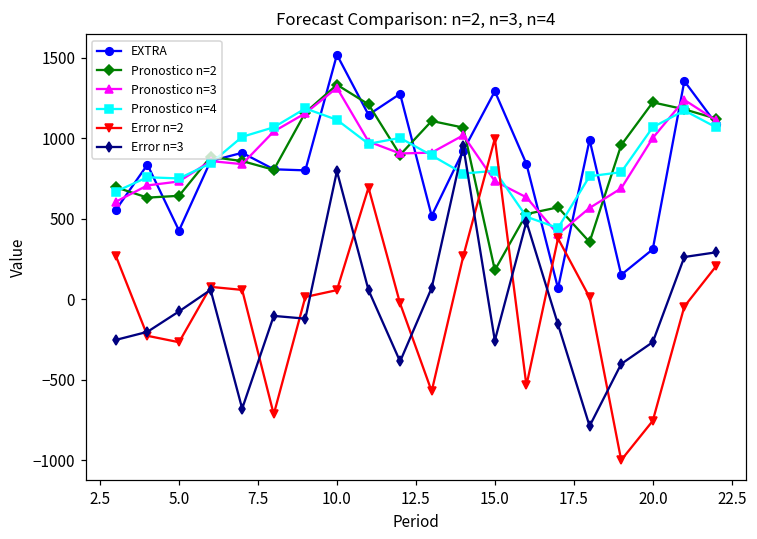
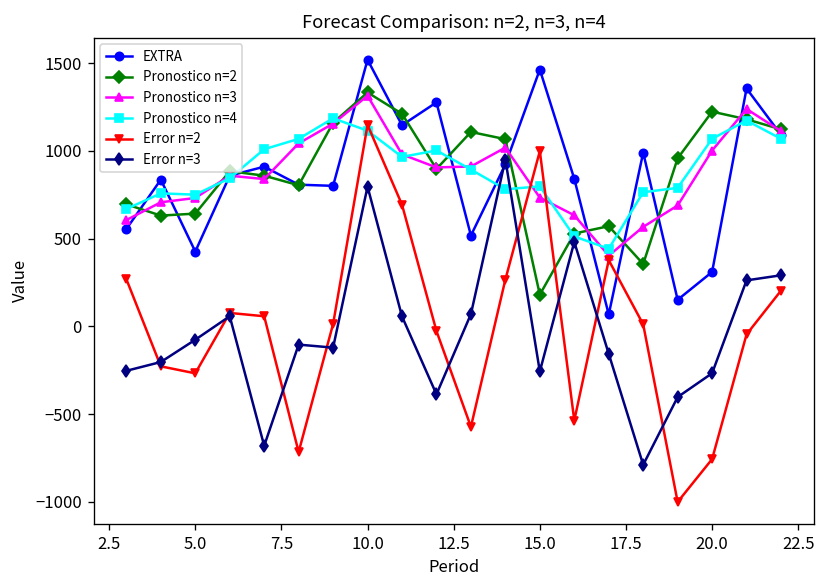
  {
    "EXTRA": {
      "5.0": 430,
      "10.0": 1520,
-     "15.0": 1290,
+     "15.0": 1460,
      "20.0": 310
    },
    "Pronostico n=2": {
      "5.0": 640,
      "10.0": 1330,
      "15.0": 180,
      "20.0": 1220
    },
    "Pronostico n=3": {
      "5.0": 730,
      "10.0": 1310,
      "15.0": 730,
      "20.0": 1000
    },
    "Pronostico n=4": {
      "5.0": 750,
      "10.0": 1120,
      "15.0": 800,
      "20.0": 1070
    },
    "Error n=2": {
      "5.0": -270,
-     "10.0": 60,
+     "10.0": 1150,
      "15.0": 1000,
      "20.0": -760
    },
    "Error n=3": {
      "5.0": -80,
      "10.0": 800,
      "15.0": -260,
      "20.0": -270
    }
  }
